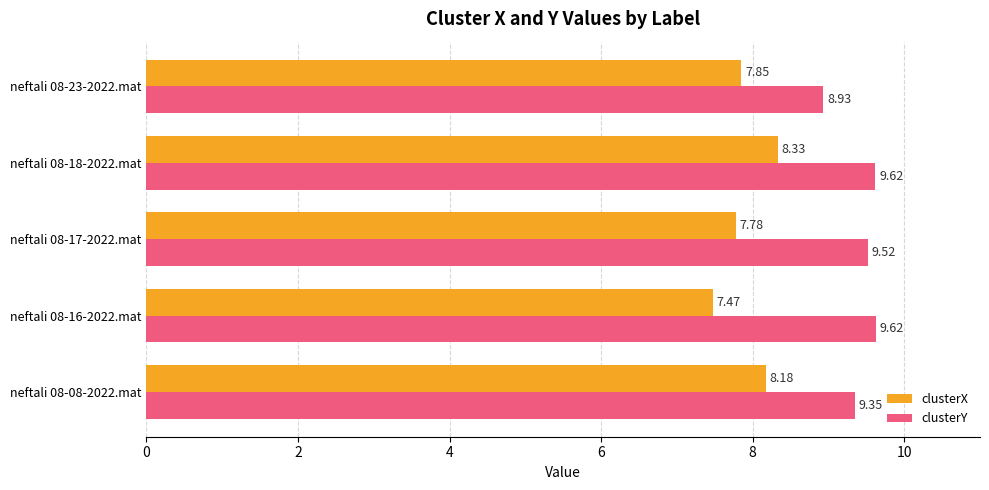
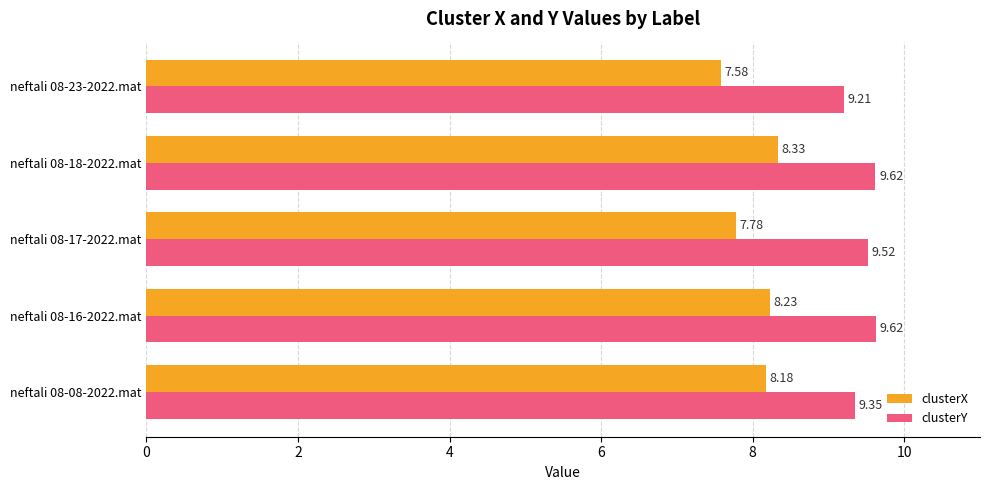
  {
    "clusterX": {
-     "neftali 08-23-2022.mat": 7.85,
+     "neftali 08-23-2022.mat": 7.58,
      "neftali 08-18-2022.mat": 8.33,
      "neftali 08-17-2022.mat": 7.78,
-     "neftali 08-16-2022.mat": 7.47,
+     "neftali 08-16-2022.mat": 8.23,
      "neftali 08-08-2022.mat": 8.18
    },
    "clusterY": {
-     "neftali 08-23-2022.mat": 8.93,
+     "neftali 08-23-2022.mat": 9.21,
      "neftali 08-18-2022.mat": 9.62,
      "neftali 08-17-2022.mat": 9.52,
      "neftali 08-16-2022.mat": 9.62,
      "neftali 08-08-2022.mat": 9.35
    }
  }
